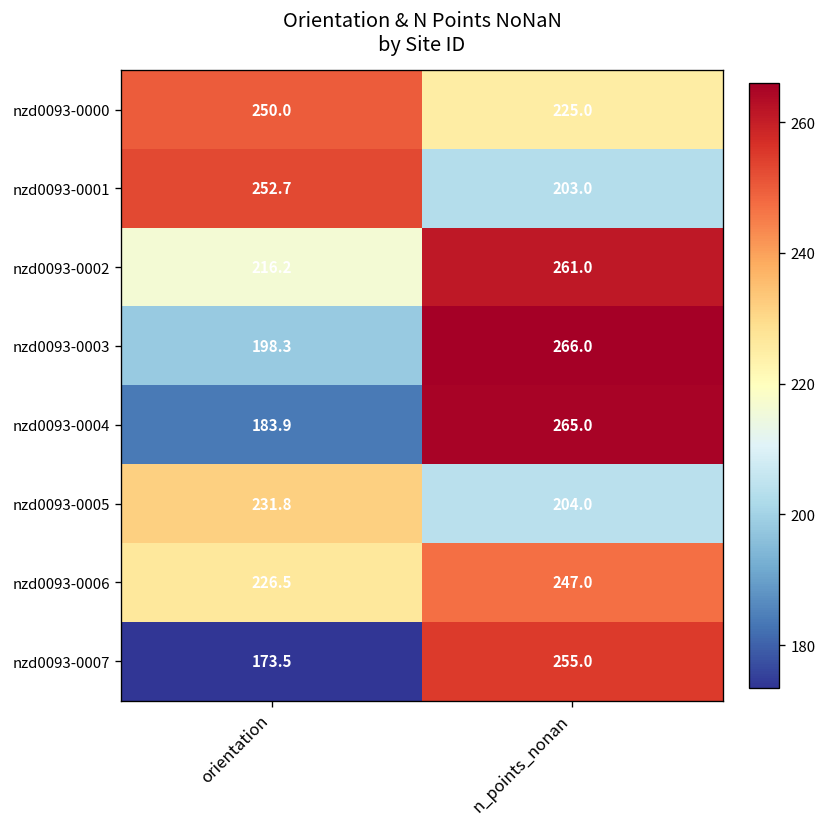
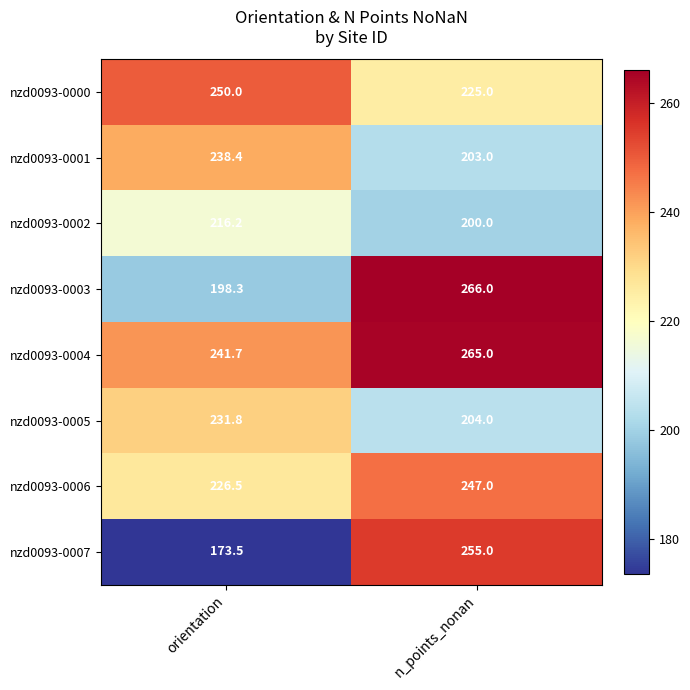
  {
    "nzd0093-0000": {
      "orientation": 250.0,
      "n_points_nonan": 225.0
    },
    "nzd0093-0001": {
-     "orientation": 252.7,
+     "orientation": 238.4,
      "n_points_nonan": 203.0
    },
    "nzd0093-0002": {
-     "n_points_nonan": 261.0
+     "n_points_nonan": 200.0
    },
    "nzd0093-0003": {
      "orientation": 198.3,
      "n_points_nonan": 266.0
    },
    "nzd0093-0004": {
-     "orientation": 183.9,
+     "orientation": 241.7,
      "n_points_nonan": 265.0
    },
    "nzd0093-0005": {
      "orientation": 231.8,
      "n_points_nonan": 204.0
    },
    "nzd0093-0006": {
      "orientation": 226.5,
      "n_points_nonan": 247.0
    },
    "nzd0093-0007": {
      "orientation": 173.5,
      "n_points_nonan": 255.0
    }
  }
